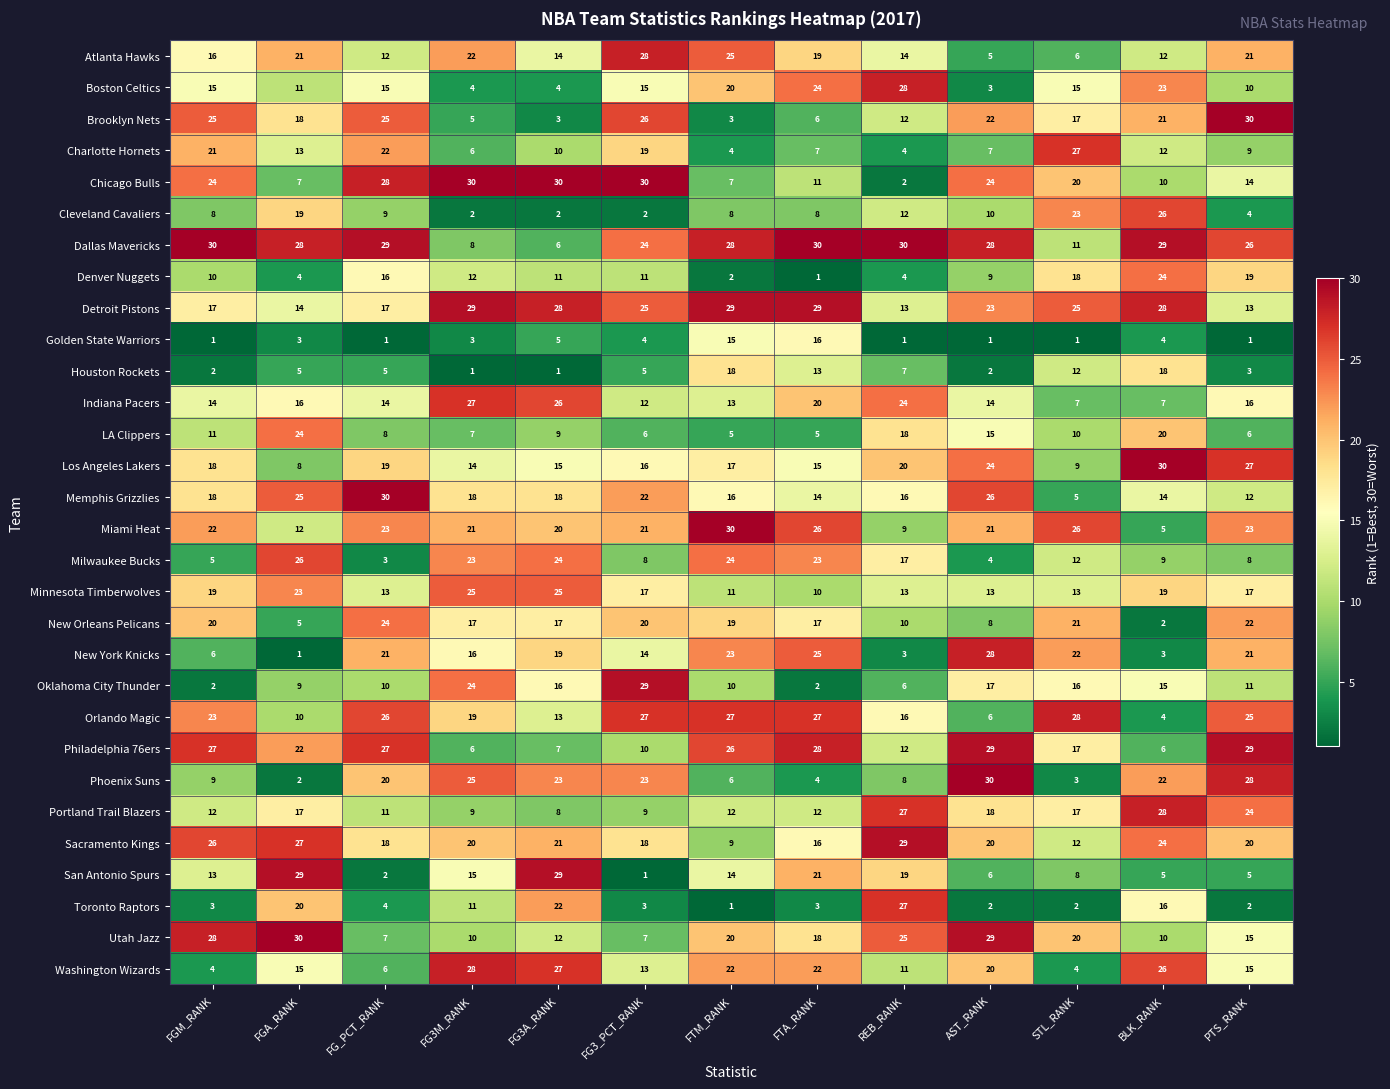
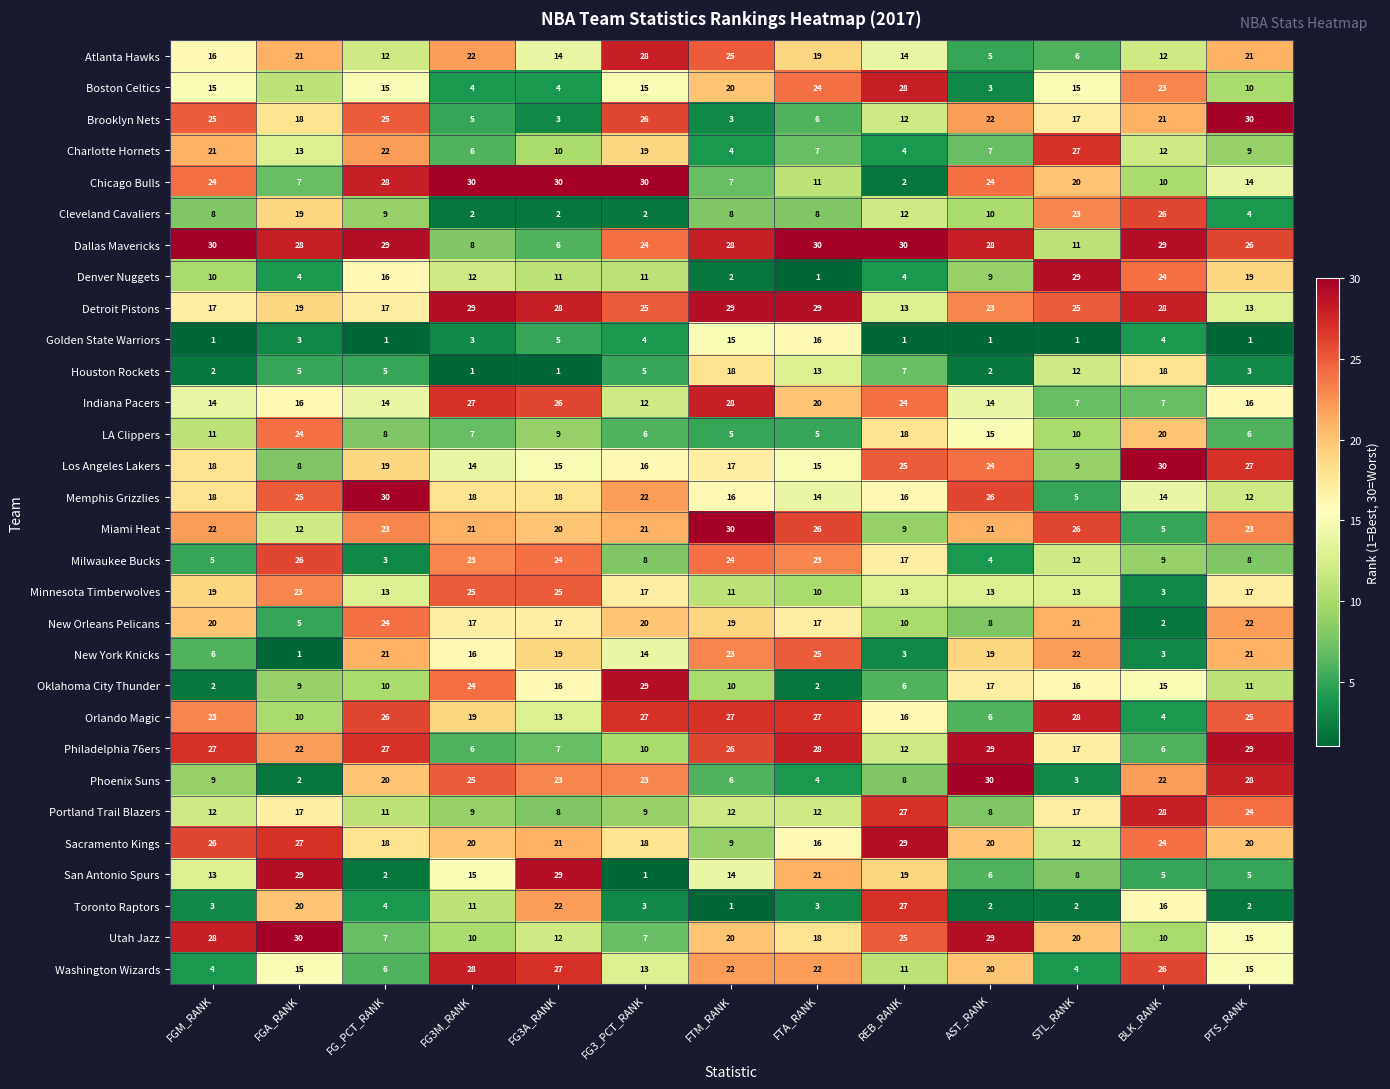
  {
    "Denver Nuggets": {
      "FGM_RANK": 10,
      "FGA_RANK": 4,
      "FG_PCT_RANK": 16,
      "FG3M_RANK": 12,
      "FG3A_RANK": 11,
      "FG3_PCT_RANK": 11,
      "FTM_RANK": 2,
      "FTA_RANK": 1,
      "REB_RANK": 4,
      "AST_RANK": 9,
-     "STL_RANK": 18,
+     "STL_RANK": 29,
      "BLK_RANK": 24,
      "PTS_RANK": 19
    },
    "Detroit Pistons": {
      "FGM_RANK": 17,
-     "FGA_RANK": 14,
+     "FGA_RANK": 19,
      "FG_PCT_RANK": 17,
      "FG3M_RANK": 29,
      "FG3A_RANK": 28,
      "FG3_PCT_RANK": 25,
      "FTM_RANK": 29,
      "FTA_RANK": 29,
      "REB_RANK": 13,
      "AST_RANK": 23,
      "STL_RANK": 25,
      "BLK_RANK": 28,
      "PTS_RANK": 13
    },
    "Indiana Pacers": {
      "FGM_RANK": 14,
      "FGA_RANK": 16,
      "FG_PCT_RANK": 14,
      "FG3M_RANK": 27,
      "FG3A_RANK": 26,
      "FG3_PCT_RANK": 12,
-     "FTM_RANK": 13,
+     "FTM_RANK": 28,
      "FTA_RANK": 20,
      "REB_RANK": 24,
      "AST_RANK": 14,
      "STL_RANK": 7,
      "BLK_RANK": 7,
      "PTS_RANK": 16
    },
    "Los Angeles Lakers": {
      "FGM_RANK": 18,
      "FGA_RANK": 8,
      "FG_PCT_RANK": 19,
      "FG3M_RANK": 14,
      "FG3A_RANK": 15,
      "FG3_PCT_RANK": 16,
      "FTM_RANK": 17,
      "FTA_RANK": 15,
-     "REB_RANK": 20,
+     "REB_RANK": 25,
      "AST_RANK": 24,
      "STL_RANK": 9,
      "BLK_RANK": 30,
      "PTS_RANK": 27
    },
    "Minnesota Timberwolves": {
      "FGM_RANK": 19,
      "FGA_RANK": 23,
      "FG_PCT_RANK": 13,
      "FG3M_RANK": 25,
      "FG3A_RANK": 25,
      "FG3_PCT_RANK": 17,
      "FTM_RANK": 11,
      "FTA_RANK": 10,
      "REB_RANK": 13,
      "AST_RANK": 13,
      "STL_RANK": 13,
-     "BLK_RANK": 19,
+     "BLK_RANK": 3,
      "PTS_RANK": 17
    },
    "New York Knicks": {
      "FGM_RANK": 6,
      "FGA_RANK": 1,
      "FG_PCT_RANK": 21,
      "FG3M_RANK": 16,
      "FG3A_RANK": 19,
      "FG3_PCT_RANK": 14,
      "FTM_RANK": 23,
      "FTA_RANK": 25,
      "REB_RANK": 3,
-     "AST_RANK": 28,
+     "AST_RANK": 19,
      "STL_RANK": 22,
      "BLK_RANK": 3,
      "PTS_RANK": 21
    },
    "Portland Trail Blazers": {
      "FGM_RANK": 12,
      "FGA_RANK": 17,
      "FG_PCT_RANK": 11,
      "FG3M_RANK": 9,
      "FG3A_RANK": 8,
      "FG3_PCT_RANK": 9,
      "FTM_RANK": 12,
      "FTA_RANK": 12,
      "REB_RANK": 27,
-     "AST_RANK": 18,
+     "AST_RANK": 8,
      "STL_RANK": 17,
      "BLK_RANK": 28,
      "PTS_RANK": 24
    }
  }
